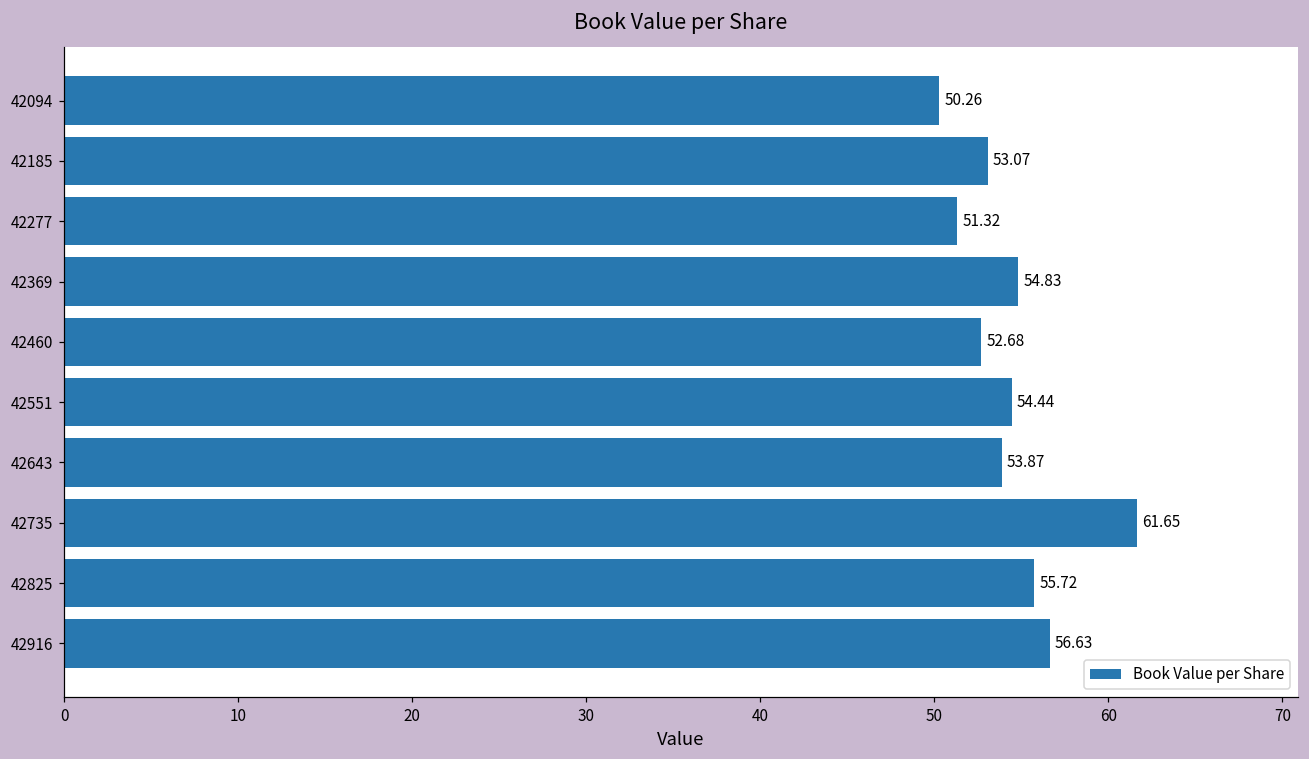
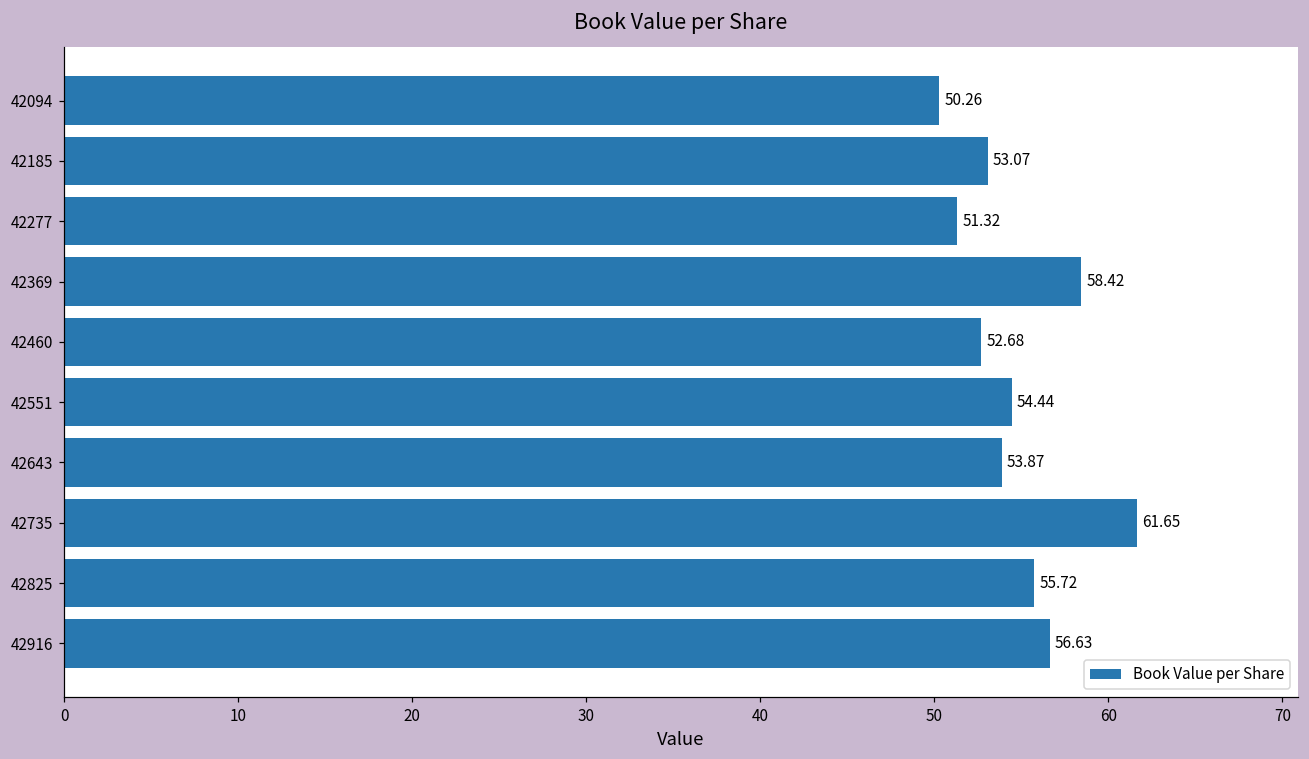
  {
    "42094": 50.26,
    "42185": 53.07,
    "42277": 51.32,
-   "42369": 54.83,
+   "42369": 58.42,
    "42460": 52.68,
    "42551": 54.44,
    "42643": 53.87,
    "42735": 61.65,
    "42825": 55.72,
    "42916": 56.63
  }
